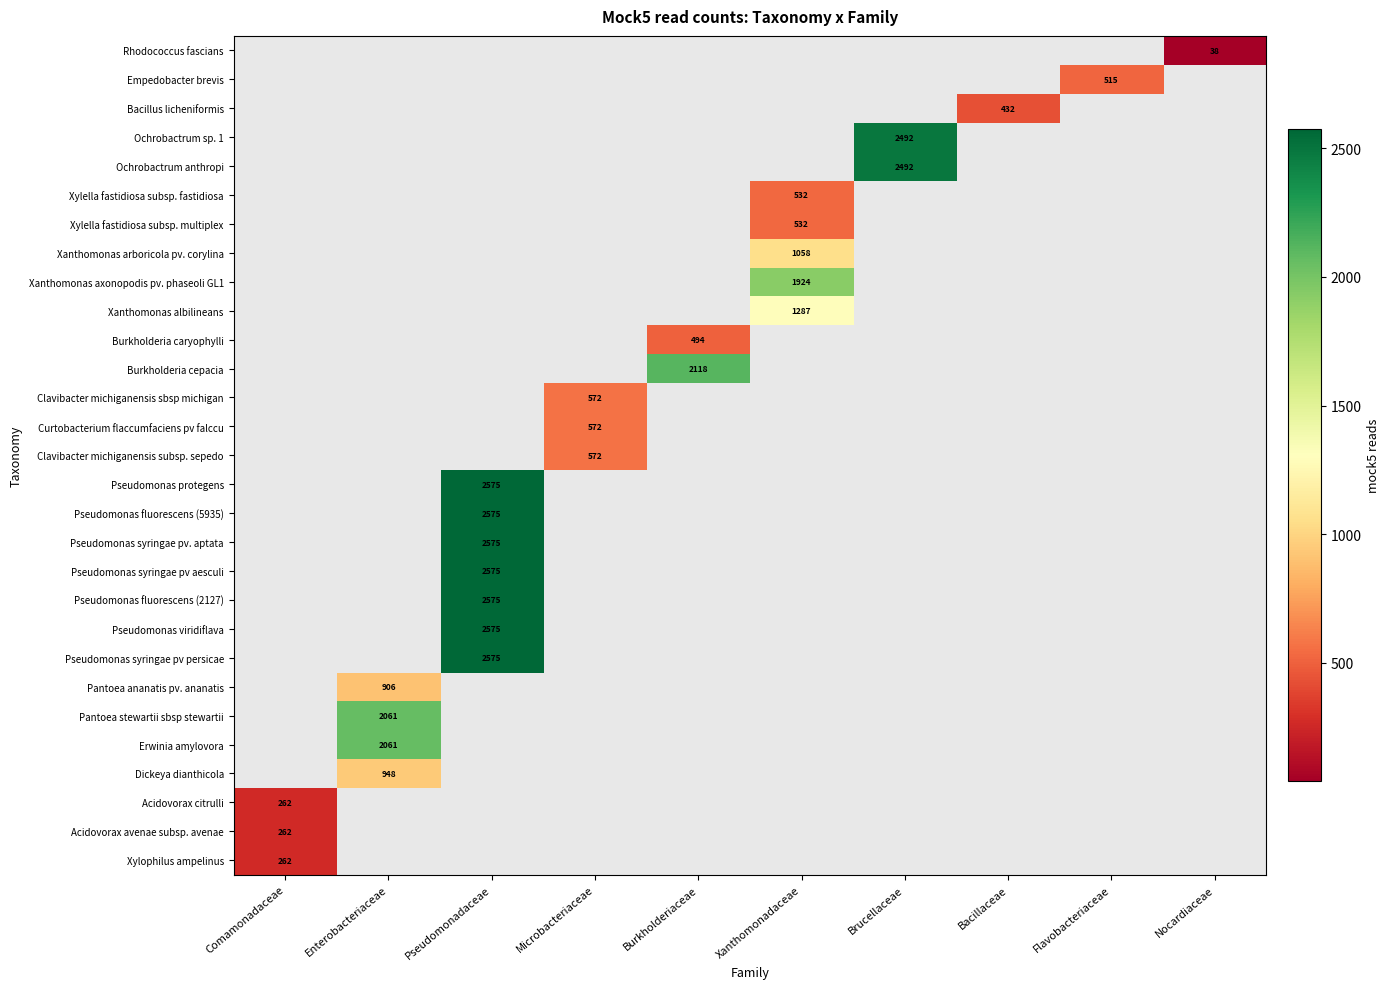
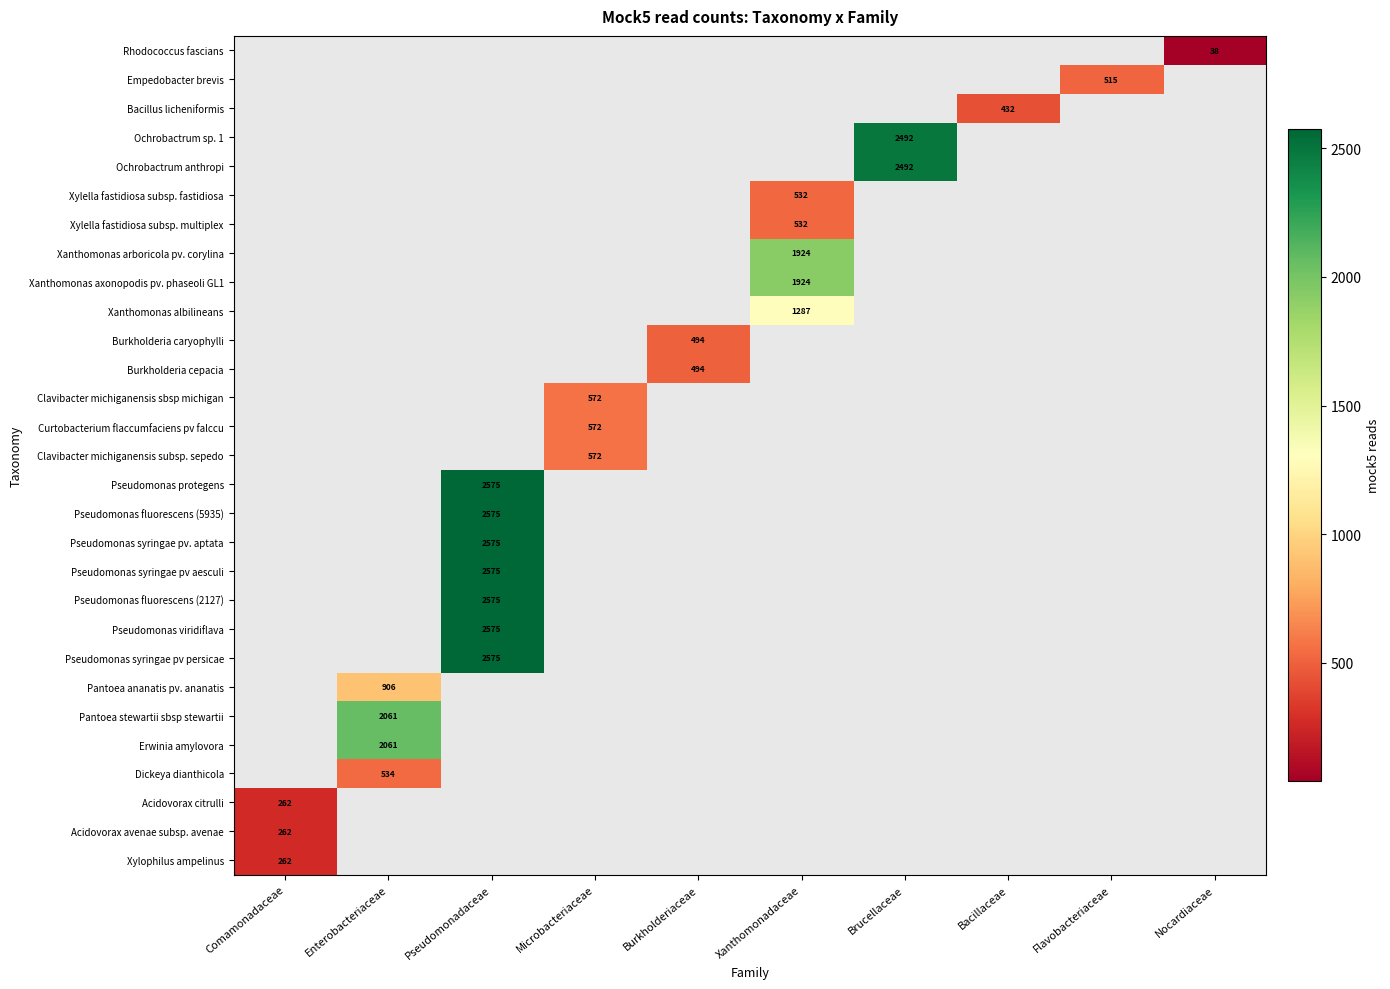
  {
    "Rhodococcus fascians": {
      "Nocardiaceae": 38
    },
    "Empedobacter brevis": {
      "Flavobacteriaceae": 515
    },
    "Bacillus licheniformis": {
      "Bacillaceae": 432
    },
    "Ochrobactrum sp. 1": {
      "Brucellaceae": 2492
    },
    "Ochrobactrum anthropi": {
      "Brucellaceae": 2492
    },
    "Xylella fastidiosa subsp. fastidiosa": {
      "Xanthomonadaceae": 532
    },
    "Xylella fastidiosa subsp. multiplex": {
      "Xanthomonadaceae": 532
    },
    "Xanthomonas arboricola pv. corylina": {
-     "Xanthomonadaceae": 1058
+     "Xanthomonadaceae": 1924
    },
    "Xanthomonas axonopodis pv. phaseoli GL1": {
      "Xanthomonadaceae": 1924
    },
    "Xanthomonas albilineans": {
      "Xanthomonadaceae": 1287
    },
    "Burkholderia caryophylli": {
      "Burkholderiaceae": 494
    },
    "Burkholderia cepacia": {
-     "Burkholderiaceae": 2118
+     "Burkholderiaceae": 494
    },
    "Clavibacter michiganensis sbsp michigan": {
      "Microbacteriaceae": 572
    },
    "Curtobacterium flaccumfaciens pv falccu": {
      "Microbacteriaceae": 572
    },
    "Clavibacter michiganensis subsp. sepedo": {
      "Microbacteriaceae": 572
    },
    "Pseudomonas protegens": {
      "Pseudomonadaceae": 2575
    },
    "Pseudomonas fluorescens (5935)": {
      "Pseudomonadaceae": 2575
    },
    "Pseudomonas syringae pv. aptata": {
      "Pseudomonadaceae": 2575
    },
    "Pseudomonas syringae pv aesculi": {
      "Pseudomonadaceae": 2575
    },
    "Pseudomonas fluorescens (2127)": {
      "Pseudomonadaceae": 2575
    },
    "Pseudomonas viridiflava": {
      "Pseudomonadaceae": 2575
    },
    "Pseudomonas syringae pv persicae": {
      "Pseudomonadaceae": 2575
    },
    "Pantoea ananatis pv. ananatis": {
      "Enterobacteriaceae": 906
    },
    "Pantoea stewartii sbsp stewartii": {
      "Enterobacteriaceae": 2061
    },
    "Erwinia amylovora": {
      "Enterobacteriaceae": 2061
    },
    "Dickeya dianthicola": {
-     "Enterobacteriaceae": 948
+     "Enterobacteriaceae": 534
    },
    "Acidovorax citrulli": {
      "Comamonadaceae": 262
    },
    "Acidovorax avenae subsp. avenae": {
      "Comamonadaceae": 262
    },
    "Xylophilus ampelinus": {
      "Comamonadaceae": 262
    }
  }
